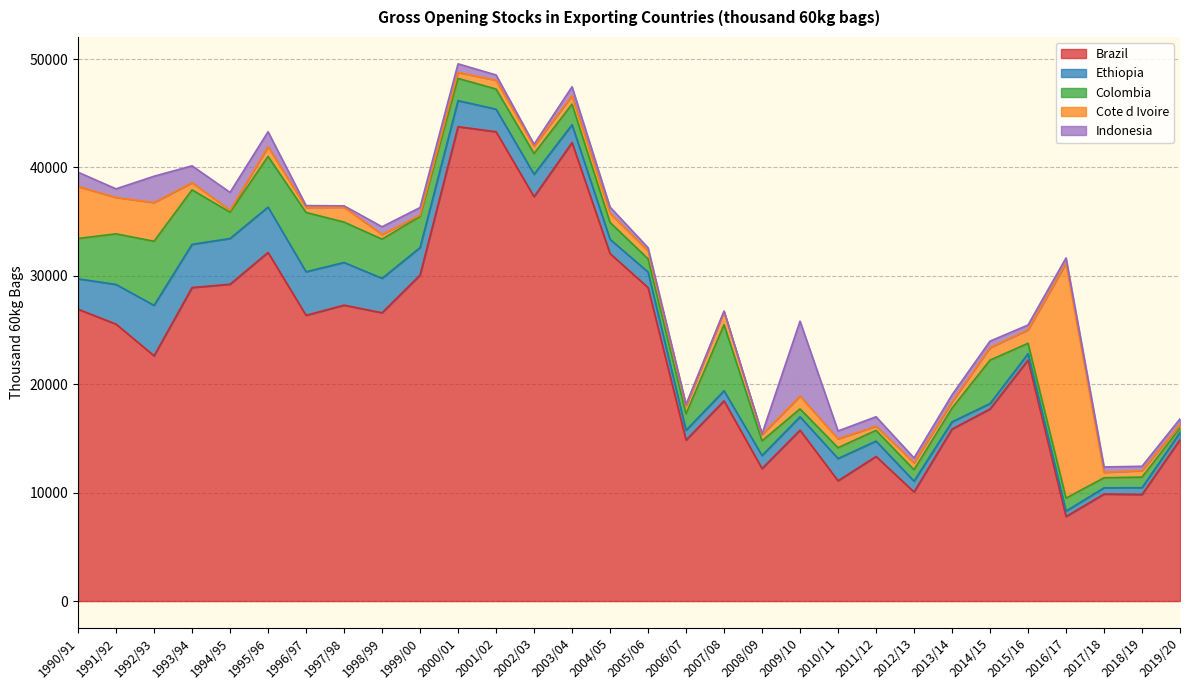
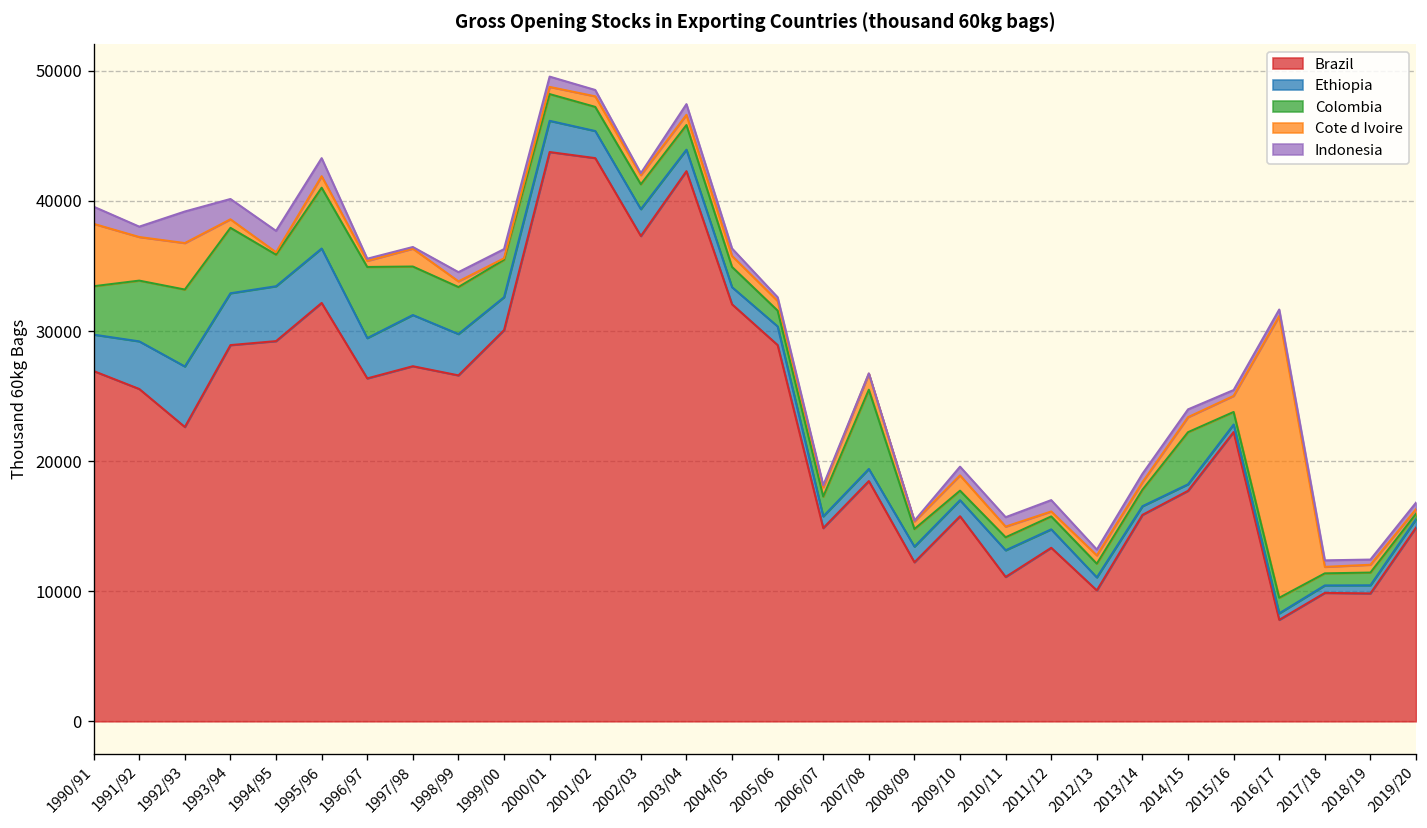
  {
    "Brazil": {
      "1990/91": 26900,
      "1991/92": 25500,
      "1992/93": 22600,
      "1993/94": 28900,
      "1994/95": 29200,
      "1995/96": 32200,
      "1996/97": 26400,
      "1997/98": 27300,
      "1998/99": 26600,
      "1999/00": 30100,
      "2000/01": 43800,
      "2001/02": 43300,
      "2002/03": 37300,
      "2003/04": 42300,
      "2004/05": 32100,
      "2005/06": 28900,
      "2006/07": 14900,
      "2007/08": 18500,
      "2008/09": 12200,
      "2009/10": 15800,
      "2010/11": 11100,
      "2011/12": 13300,
      "2012/13": 10100,
      "2013/14": 15900,
      "2014/15": 17700,
      "2015/16": 22200,
      "2016/17": 7800,
      "2017/18": 9900,
      "2018/19": 9800,
      "2019/20": 14900
    },
    "Ethiopia": {
      "1990/91": 2800,
      "1991/92": 3700,
      "1992/93": 4700,
      "1993/94": 4000,
      "1994/95": 4200,
      "1995/96": 4200,
-     "1996/97": 4000,
+     "1996/97": 3100,
      "1997/98": 3900,
      "1998/99": 3200,
      "1999/00": 2500,
      "2000/01": 2400,
      "2001/02": 2100,
      "2002/03": 2100,
      "2003/04": 1700,
      "2004/05": 1300,
      "2005/06": 1400,
      "2006/07": 900,
      "2007/08": 900,
      "2008/09": 1200,
      "2009/10": 1200,
      "2010/11": 2100,
      "2011/12": 1400,
      "2012/13": 1000,
      "2013/14": 700,
      "2014/15": 500,
      "2015/16": 600,
      "2016/17": 500,
      "2017/18": 600,
      "2018/19": 600,
      "2019/20": 700
    },
    "Colombia": {
      "1990/91": 3700,
      "1991/92": 4700,
      "1992/93": 5900,
      "1993/94": 5000,
      "1995/96": 4700,
      "1996/97": 5500,
      "1997/98": 3700,
      "1998/99": 3600,
      "2000/01": 2100,
      "2001/02": 1900,
      "2002/03": 1900,
      "2003/04": 1900,
      "2004/05": 1600,
      "2005/06": 1200,
      "2006/07": 1500,
      "2007/08": 6100,
      "2008/09": 1400,
      "2009/10": 700,
      "2010/11": 1000,
      "2011/12": 1000,
      "2012/13": 1100,
      "2013/14": 1300,
      "2014/15": 4000,
      "2015/16": 1000,
      "2016/17": 1200,
      "2017/18": 900,
      "2018/19": 1000,
      "2019/20": 400
    },
    "Cote d Ivoire": {
      "1990/91": 4800,
      "1991/92": 3400,
      "1992/93": 3600,
      "1993/94": 700,
      "1995/96": 900,
      "1998/99": 400,
      "2000/01": 600,
      "2001/02": 800,
      "2003/04": 800,
      "2004/05": 800,
      "2005/06": 700,
      "2009/10": 1200,
      "2010/11": 800,
      "2011/12": 400,
      "2012/13": 600,
      "2013/14": 600,
      "2014/15": 1200,
      "2015/16": 1200,
      "2016/17": 21700,
      "2017/18": 500,
      "2018/19": 600,
      "2019/20": 400
    },
    "Indonesia": {
      "1990/91": 1300,
      "1991/92": 800,
      "1992/93": 2400,
      "1993/94": 1600,
      "1994/95": 1600,
      "1995/96": 1400,
      "1998/99": 700,
      "1999/00": 700,
      "2000/01": 800,
      "2001/02": 500,
      "2003/04": 800,
      "2004/05": 600,
      "2005/06": 300,
-     "2009/10": 6900,
+     "2009/10": 700,
      "2010/11": 700,
      "2011/12": 900,
      "2012/13": 500,
      "2013/14": 700,
      "2014/15": 600,
      "2015/16": 500,
      "2016/17": 500,
      "2017/18": 500,
      "2018/19": 400,
      "2019/20": 500
    }
  }
